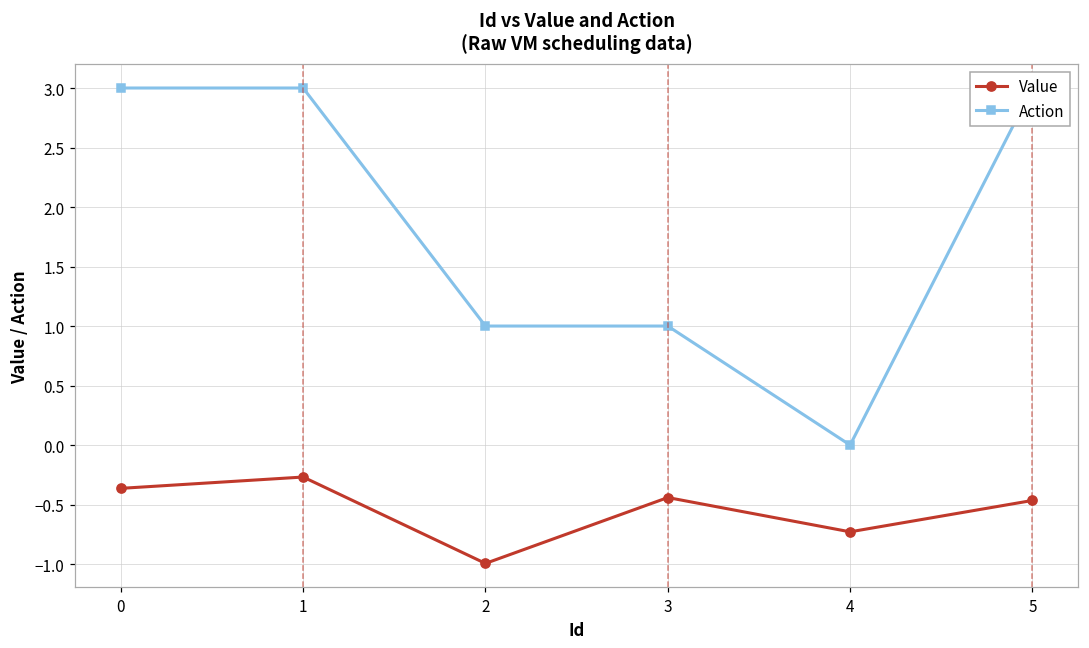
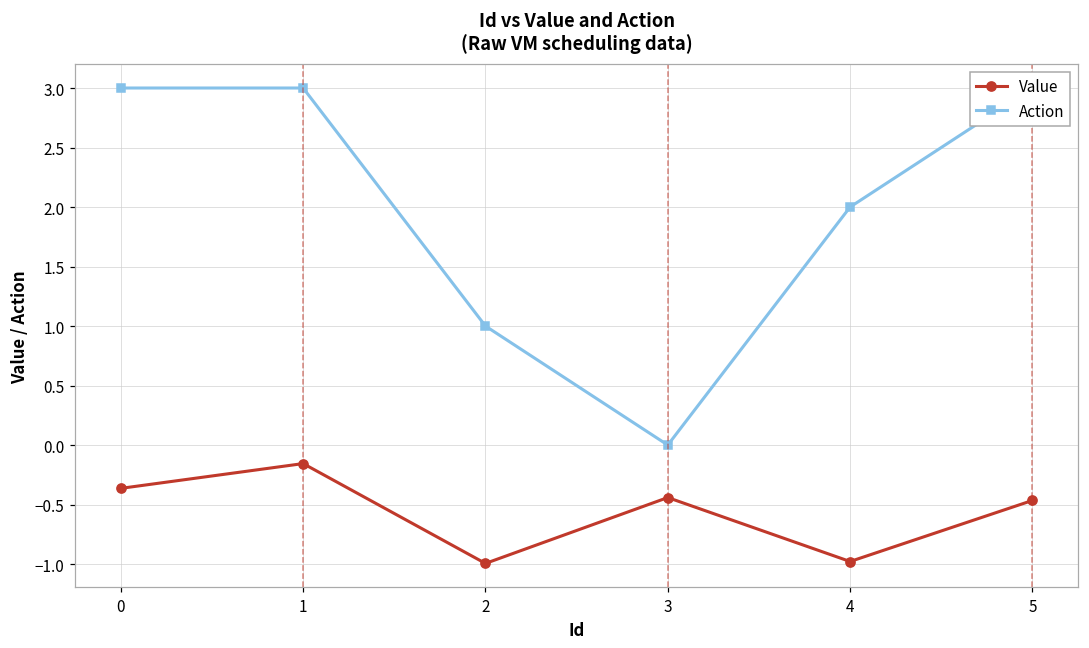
  {
    "Value": {
      "0": -0.36,
-     "1": -0.27,
+     "1": -0.16,
      "2": -0.99,
      "3": -0.44,
-     "4": -0.73,
+     "4": -0.98,
      "5": -0.47
    },
    "Action": {
      "0": 3,
      "1": 3,
      "2": 1,
-     "3": 1,
-     "4": 0
+     "3": 0,
+     "4": 2
    }
  }
